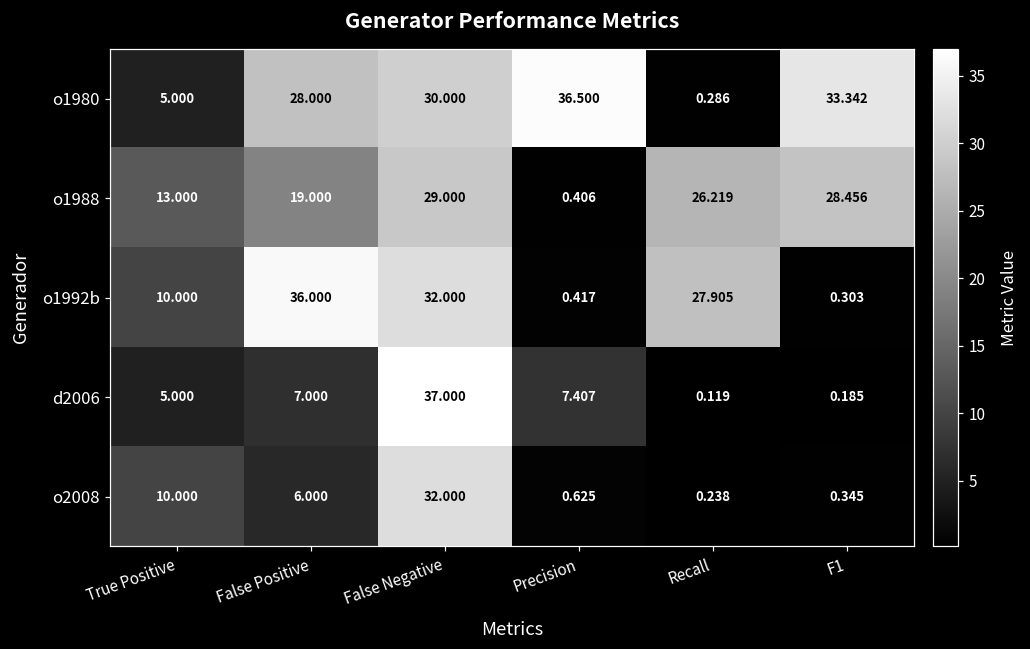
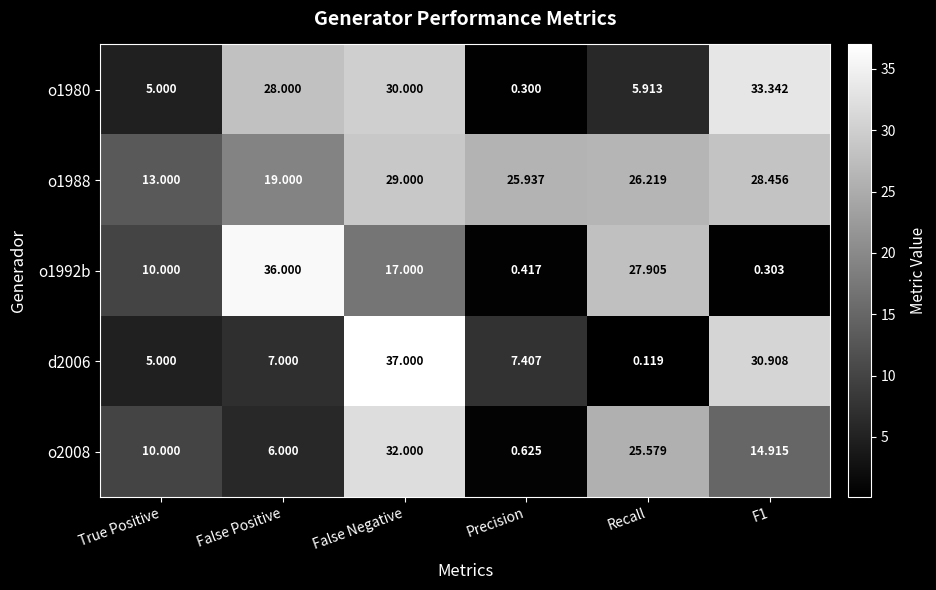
  {
    "o1980": {
      "True Positive": 5.000,
      "False Positive": 28.000,
      "False Negative": 30.000,
-     "Precision": 36.500,
-     "Recall": 0.286,
+     "Precision": 0.300,
+     "Recall": 5.913,
      "F1": 33.342
    },
    "o1988": {
      "True Positive": 13.000,
      "False Positive": 19.000,
      "False Negative": 29.000,
-     "Precision": 0.406,
+     "Precision": 25.937,
      "Recall": 26.219,
      "F1": 28.456
    },
    "o1992b": {
      "True Positive": 10.000,
      "False Positive": 36.000,
-     "False Negative": 32.000,
+     "False Negative": 17.000,
      "Precision": 0.417,
      "Recall": 27.905,
      "F1": 0.303
    },
    "d2006": {
      "True Positive": 5.000,
      "False Positive": 7.000,
      "False Negative": 37.000,
      "Precision": 7.407,
      "Recall": 0.119,
-     "F1": 0.185
+     "F1": 30.908
    },
    "o2008": {
      "True Positive": 10.000,
      "False Positive": 6.000,
      "False Negative": 32.000,
      "Precision": 0.625,
-     "Recall": 0.238,
-     "F1": 0.345
+     "Recall": 25.579,
+     "F1": 14.915
    }
  }
